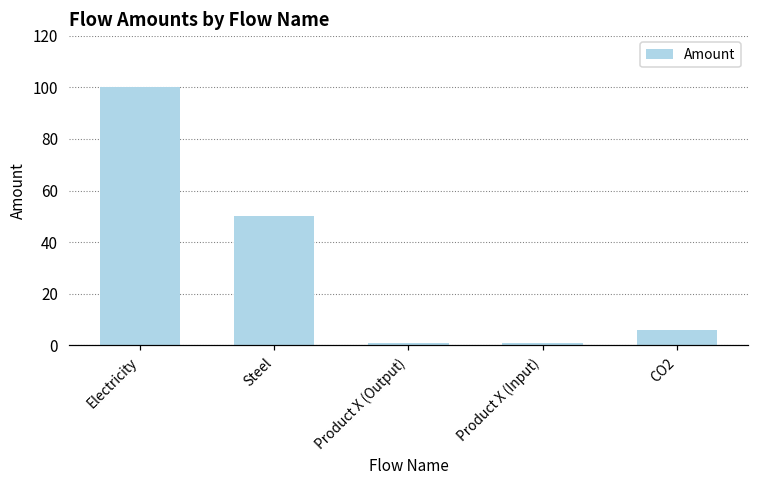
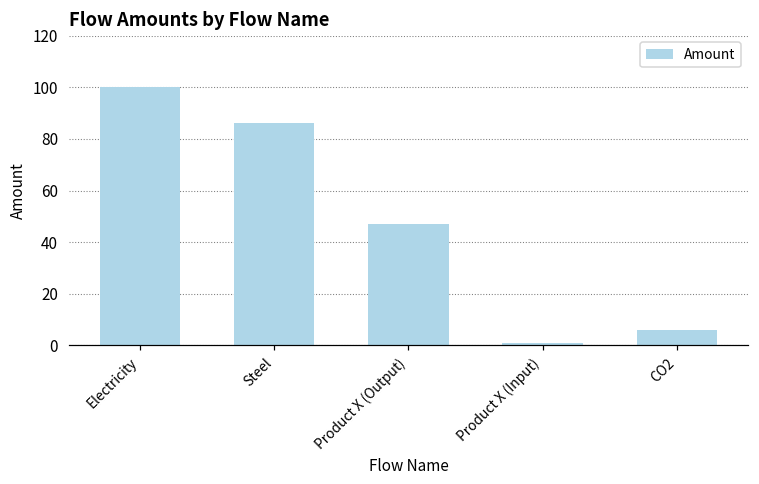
  {
    "Electricity": 100,
-   "Steel": 50,
-   "Product X (Output)": 1,
+   "Steel": 86,
+   "Product X (Output)": 47,
    "CO2": 6
  }
